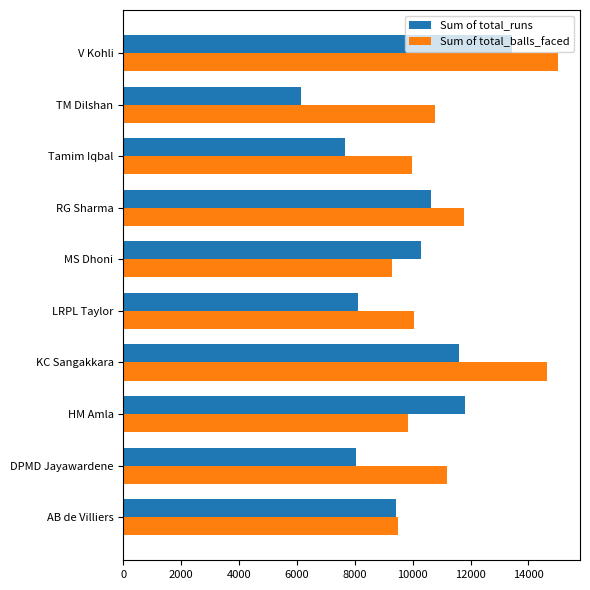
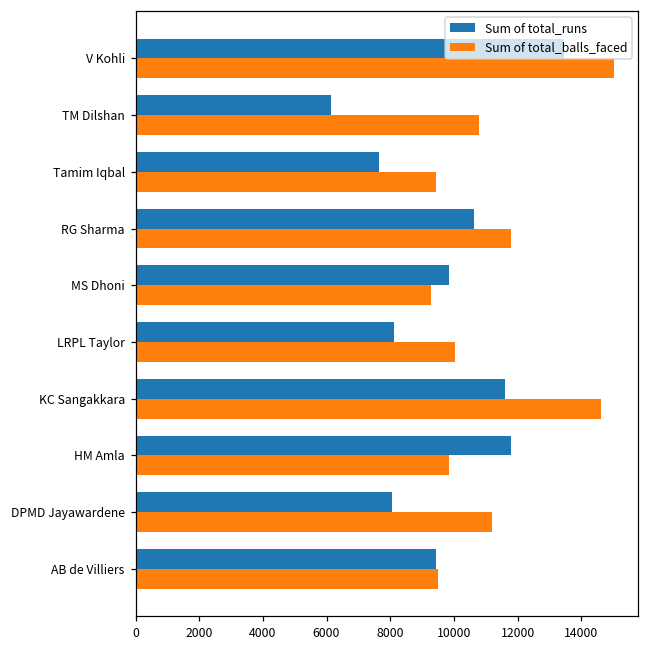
  {
    "Sum of total_runs": {
      "TM Dilshan": 6100,
      "Tamim Iqbal": 7600,
      "RG Sharma": 10600,
-     "MS Dhoni": 10300,
+     "MS Dhoni": 9800,
      "LRPL Taylor": 8100,
      "KC Sangakkara": 11600,
      "HM Amla": 11800,
      "DPMD Jayawardene": 8000,
      "AB de Villiers": 9400
    },
    "Sum of total_balls_faced": {
      "V Kohli": 15000,
      "TM Dilshan": 10800,
-     "Tamim Iqbal": 10000,
+     "Tamim Iqbal": 9400,
      "RG Sharma": 11800,
      "MS Dhoni": 9300,
      "LRPL Taylor": 10000,
      "KC Sangakkara": 14600,
      "HM Amla": 9800,
      "DPMD Jayawardene": 11200,
      "AB de Villiers": 9500
    }
  }
